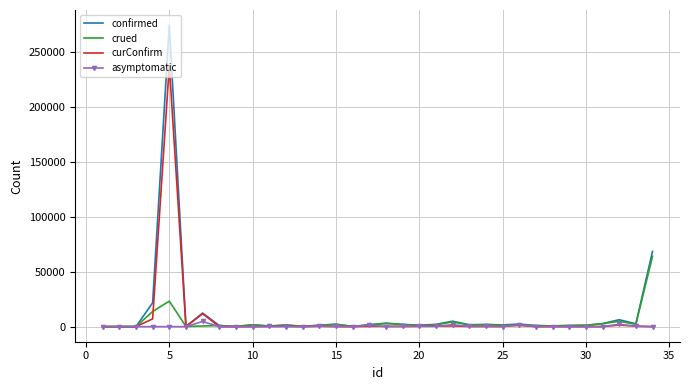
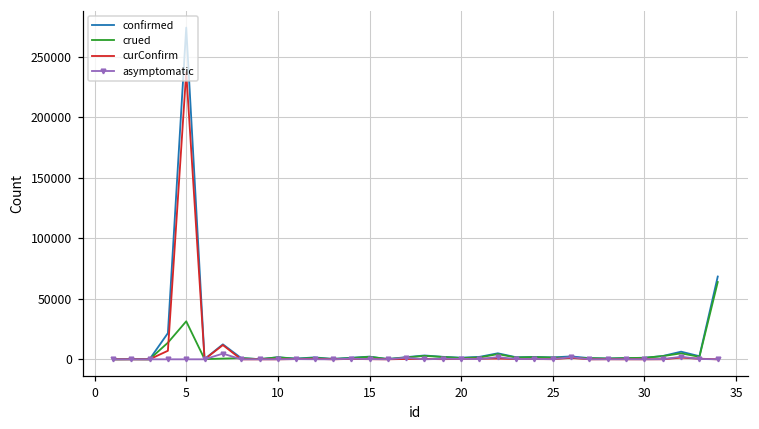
  {
    "crued": {
-     "5": 23000
+     "5": 31000
    },
    "asymptomatic": {
      "5": 0
    }
  }
